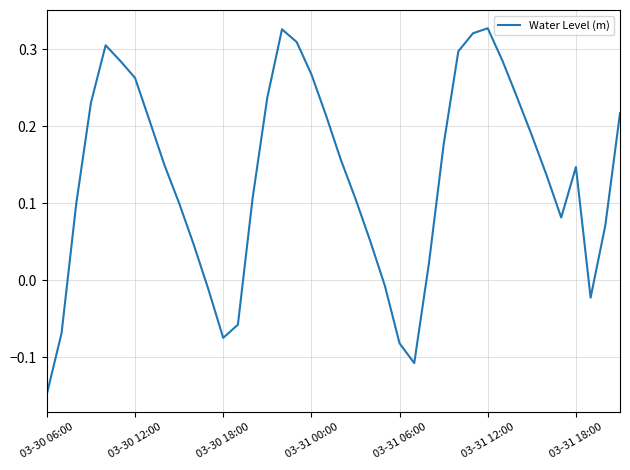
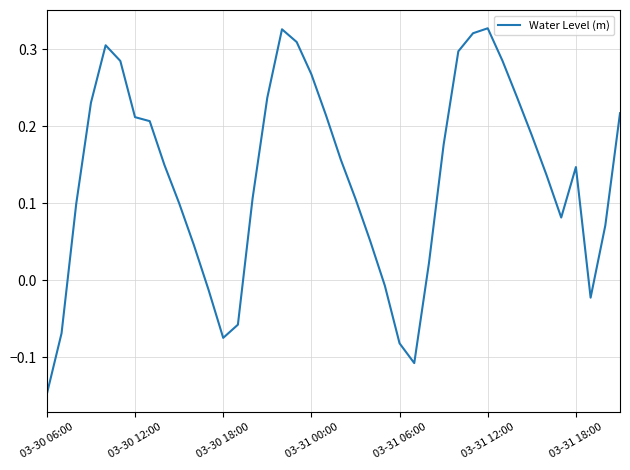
  {
    "03-30 06:00": -0.15,
-   "03-30 12:00": 0.26,
+   "03-30 12:00": 0.21,
    "03-30 18:00": -0.07,
    "03-31 00:00": 0.27,
    "03-31 06:00": -0.08,
    "03-31 12:00": 0.33,
    "03-31 18:00": 0.15
  }
